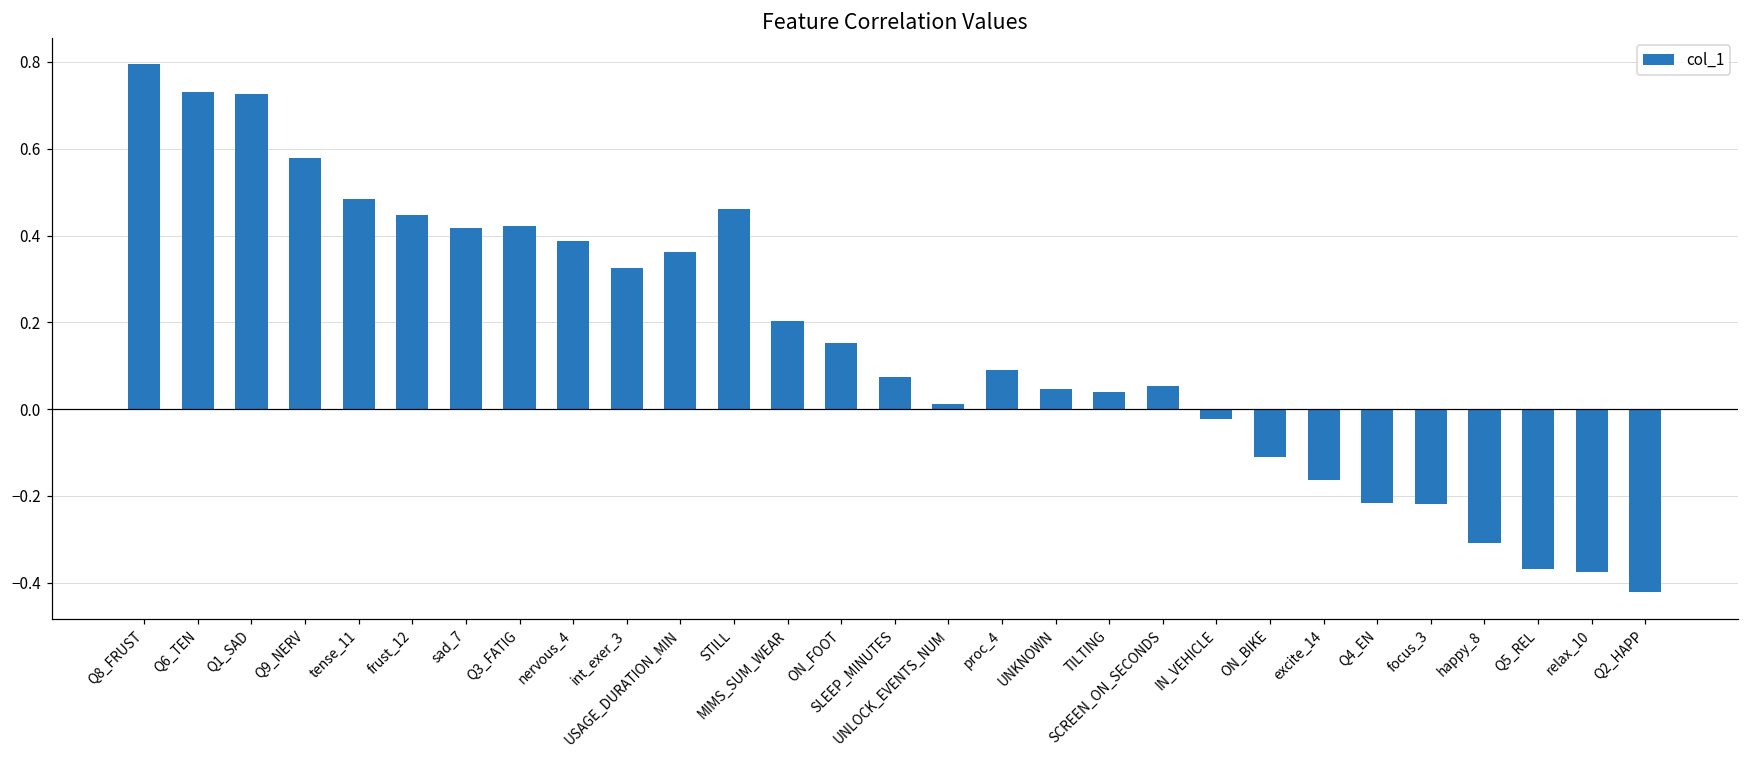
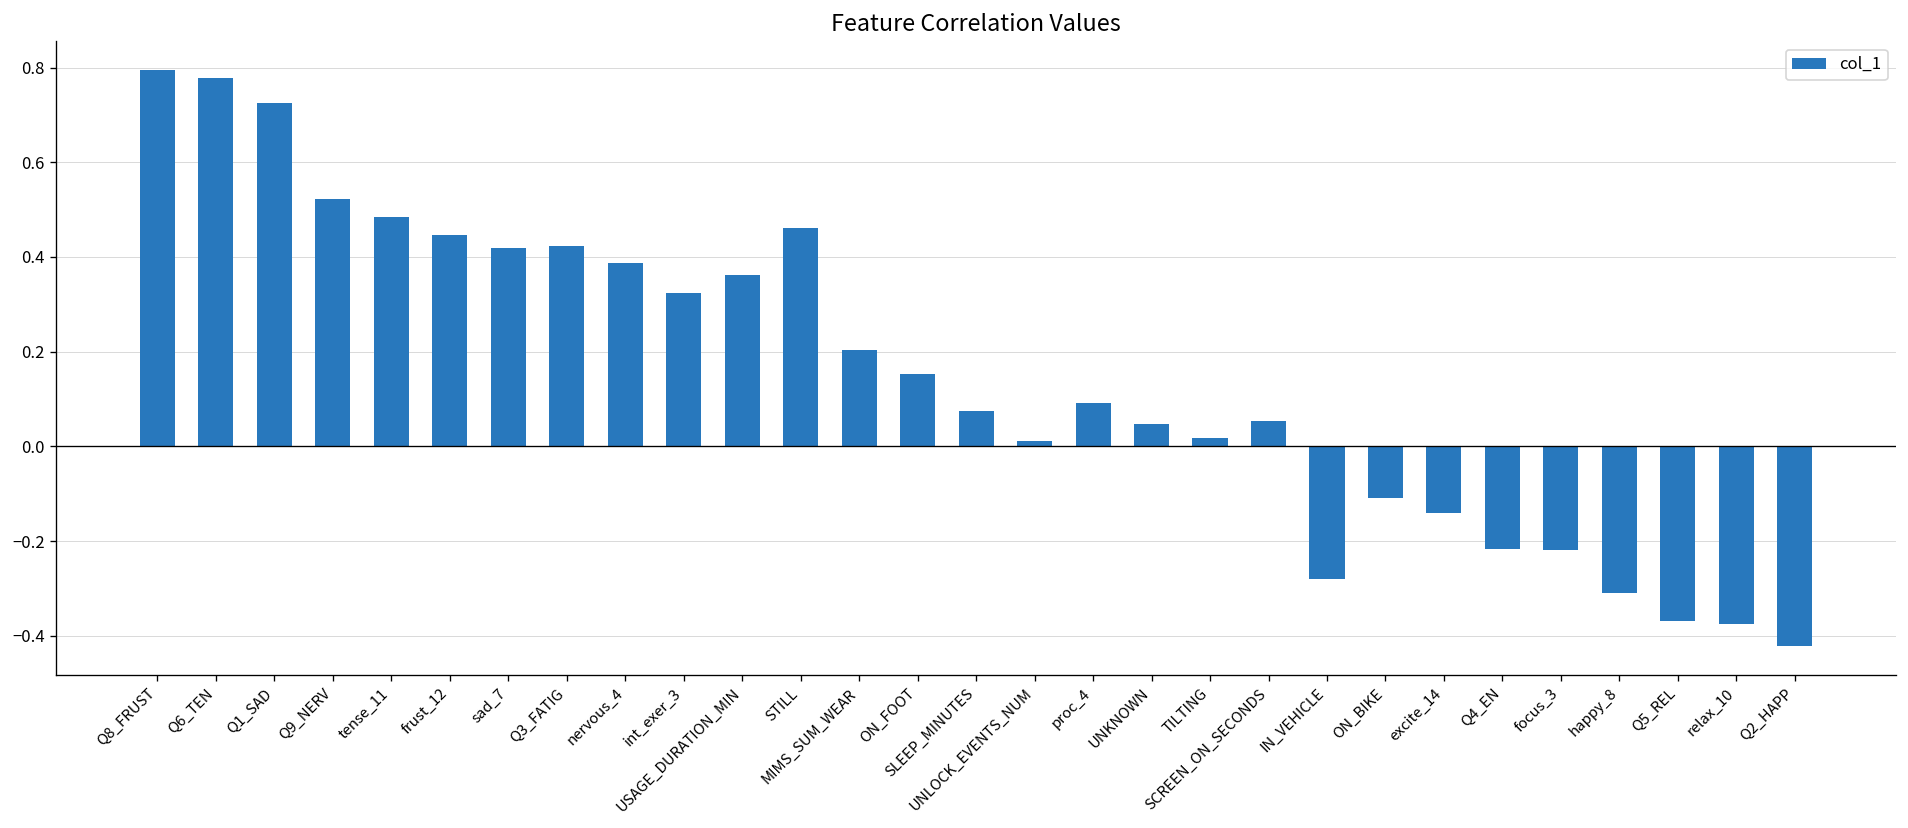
  {
    "Q8_FRUST": 0.79,
-   "Q6_TEN": 0.73,
+   "Q6_TEN": 0.78,
    "Q1_SAD": 0.73,
-   "Q9_NERV": 0.58,
+   "Q9_NERV": 0.52,
    "tense_11": 0.48,
    "frust_12": 0.45,
    "sad_7": 0.42,
    "Q3_FATIG": 0.42,
    "nervous_4": 0.39,
    "int_exer_3": 0.32,
    "USAGE_DURATION_MIN": 0.36,
    "STILL": 0.46,
    "MIMS_SUM_WEAR": 0.20,
    "ON_FOOT": 0.15,
    "SLEEP_MINUTES": 0.07,
    "UNLOCK_EVENTS_NUM": 0.01,
    "proc_4": 0.09,
    "UNKNOWN": 0.05,
-   "TILTING": 0.04,
+   "TILTING": 0.02,
    "SCREEN_ON_SECONDS": 0.05,
-   "IN_VEHICLE": -0.02,
+   "IN_VEHICLE": -0.28,
    "ON_BIKE": -0.11,
-   "excite_14": -0.16,
+   "excite_14": -0.14,
    "Q4_EN": -0.22,
    "focus_3": -0.22,
    "happy_8": -0.31,
    "Q5_REL": -0.37,
    "relax_10": -0.38,
    "Q2_HAPP": -0.42
  }
